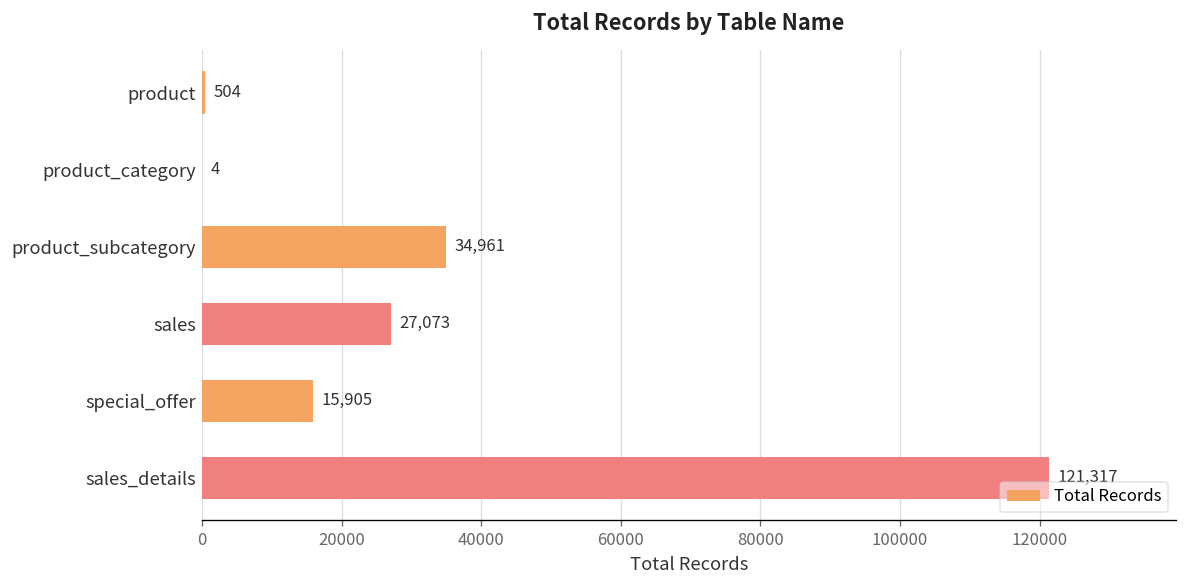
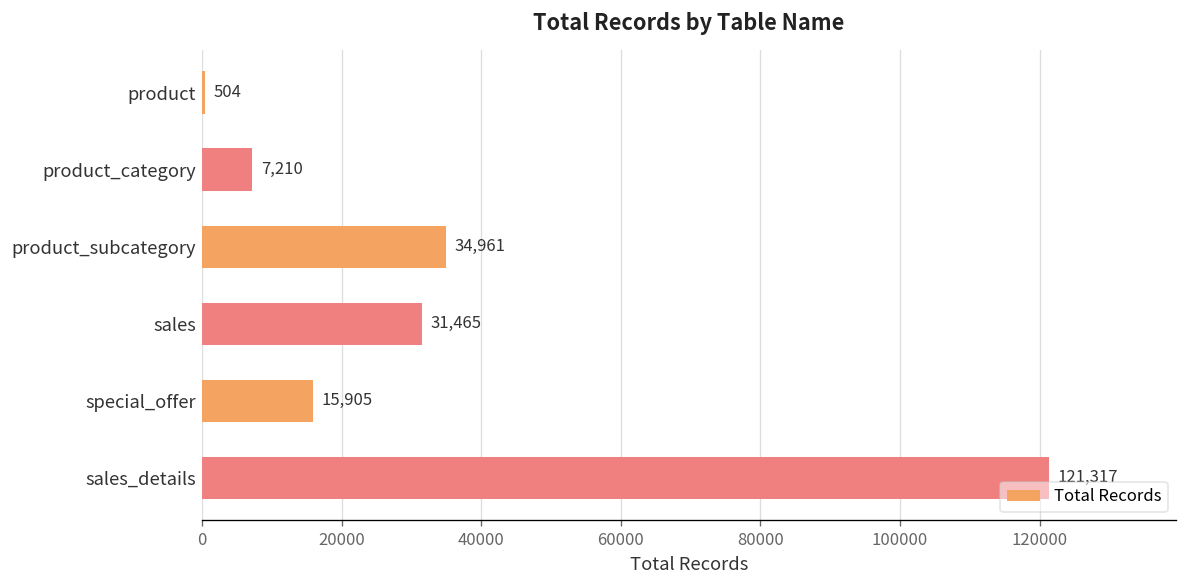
  {
    "product": "504",
-   "product_category": "4",
+   "product_category": "7,210",
    "product_subcategory": "34,961",
-   "sales": "27,073",
+   "sales": "31,465",
    "special_offer": "15,905"
  }
